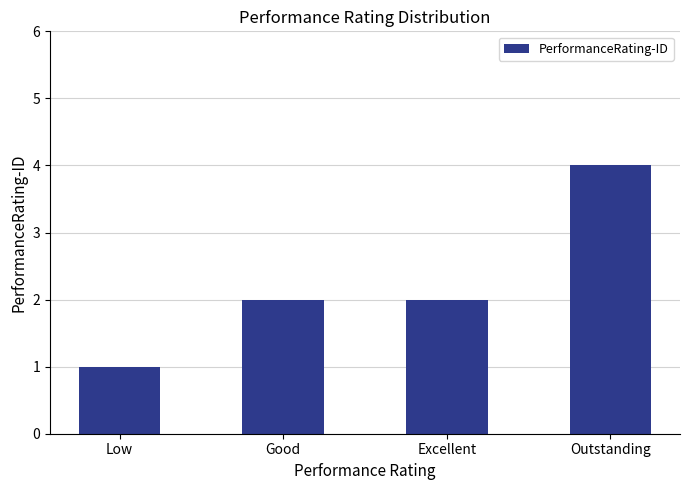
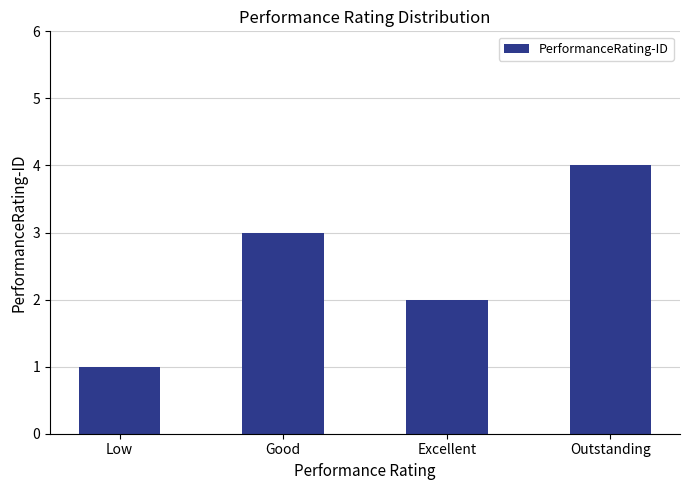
  {
    "Low": 1,
-   "Good": 2,
+   "Good": 3,
    "Excellent": 2,
    "Outstanding": 4
  }
